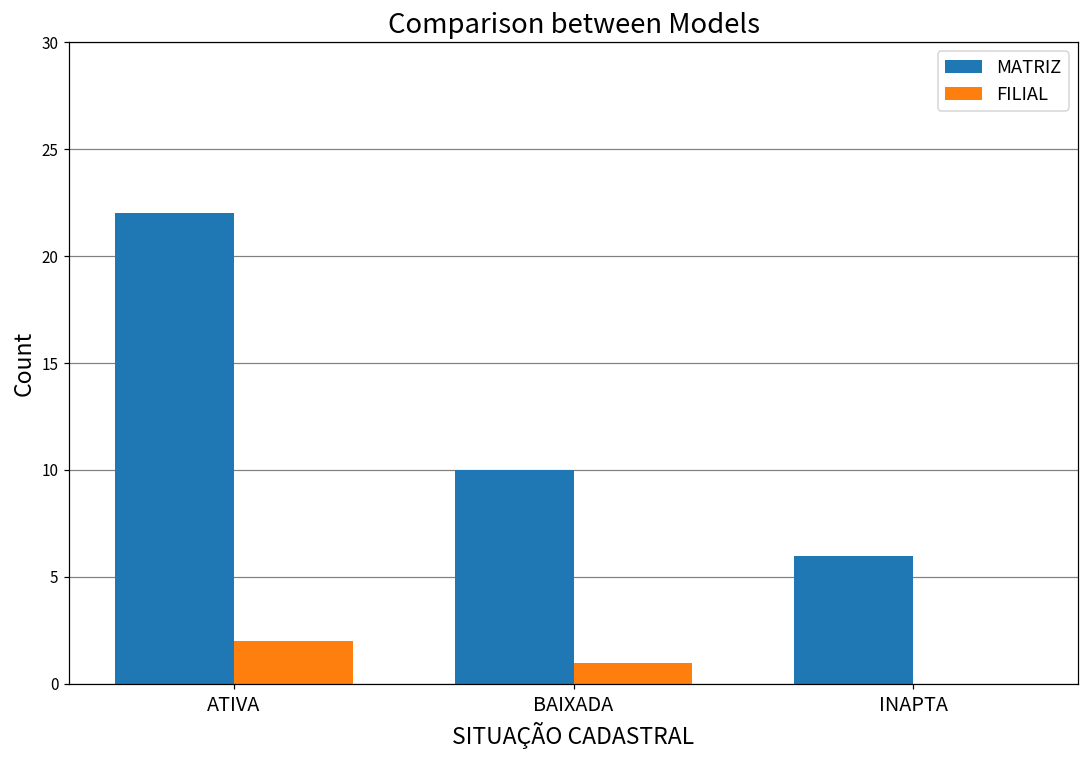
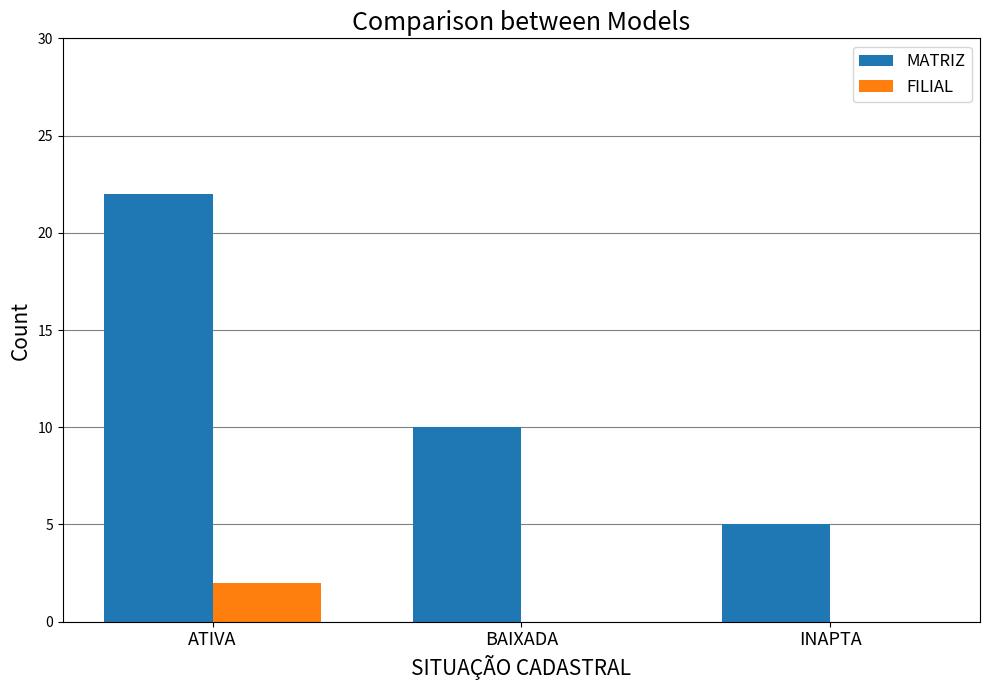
  {
    "MATRIZ": {
      "ATIVA": 22,
      "BAIXADA": 10,
-     "INAPTA": 6
+     "INAPTA": 5
    },
    "FILIAL": {
      "ATIVA": 2,
-     "BAIXADA": 1,
+     "BAIXADA": 0,
      "INAPTA": 0
    }
  }
